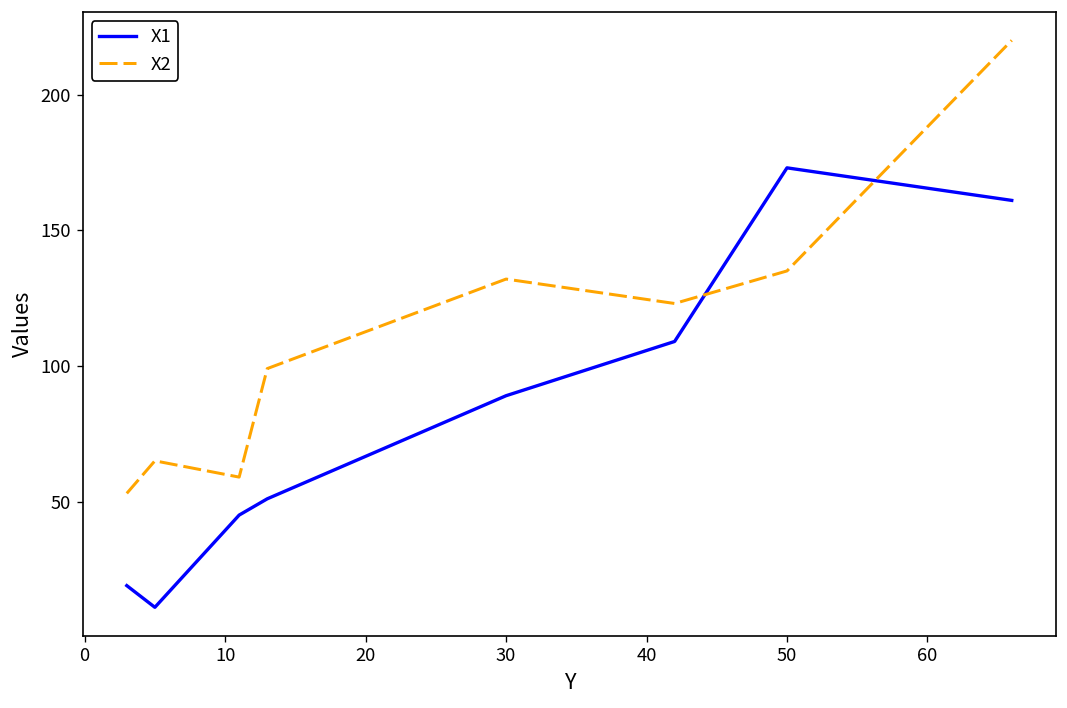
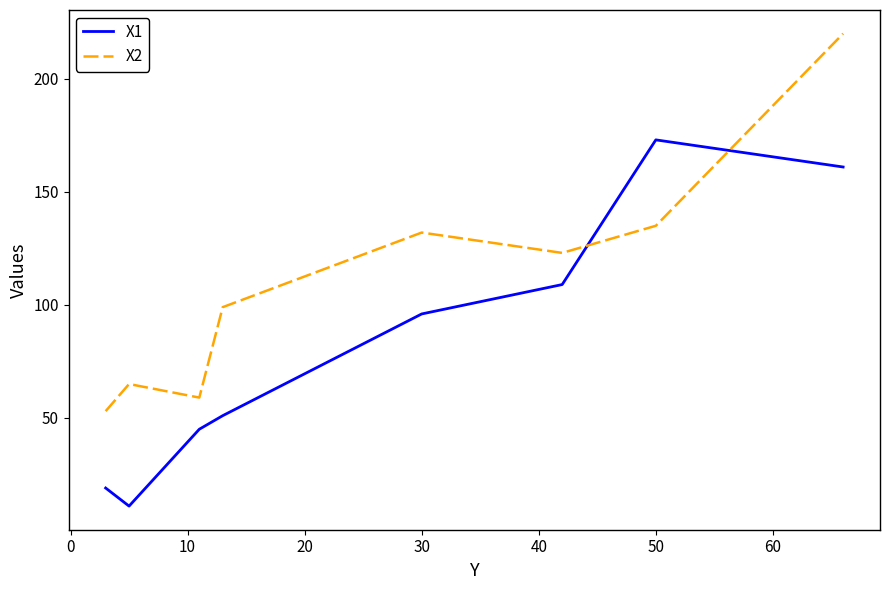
  {
    "X1": {
-     "30": 89,
+     "30": 96,
      "50": 173
    },
    "X2": {
      "30": 132,
      "50": 135
    }
  }
